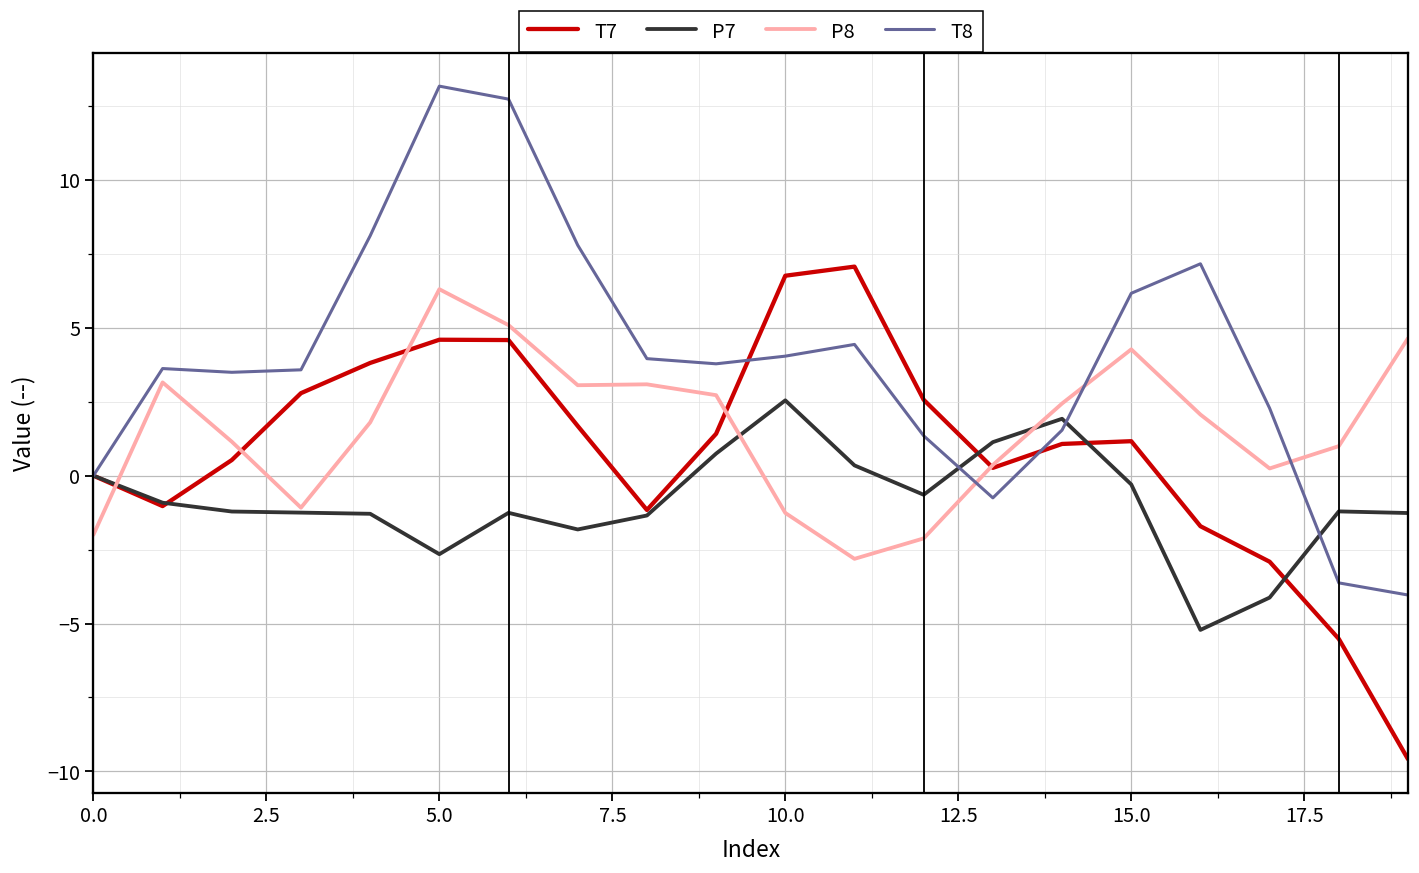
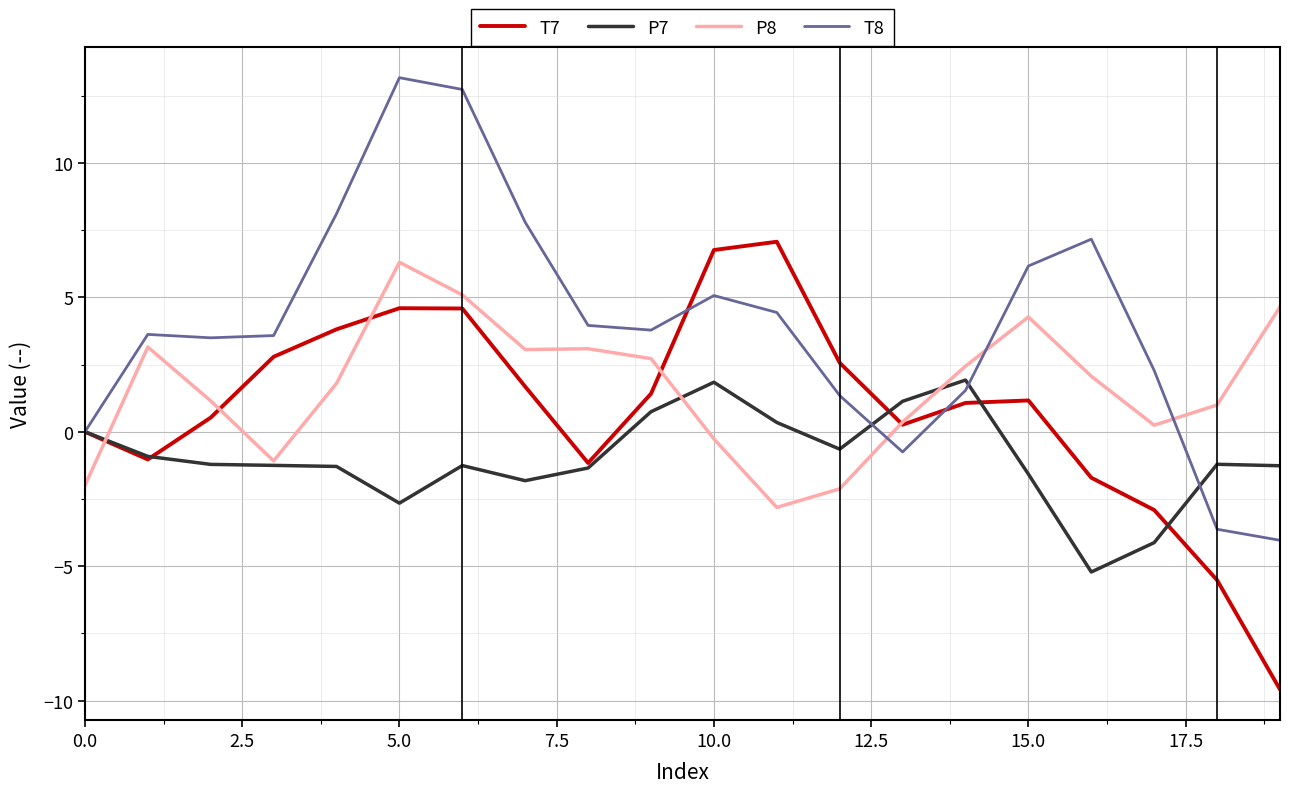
  {
    "T7": {
      "5.0": 4.6,
      "10.0": 6.8,
      "15.0": 1.2
    },
    "P7": {
      "5.0": -2.7,
-     "10.0": 2.5,
-     "15.0": -0.3
+     "10.0": 1.8,
+     "15.0": -1.6
    },
    "P8": {
      "0.0": -2.0,
      "5.0": 6.3,
-     "10.0": -1.3,
+     "10.0": -0.3,
      "15.0": 4.3
    },
    "T8": {
      "5.0": 13.2,
-     "10.0": 4.0,
+     "10.0": 5.1,
      "15.0": 6.2
    }
  }
